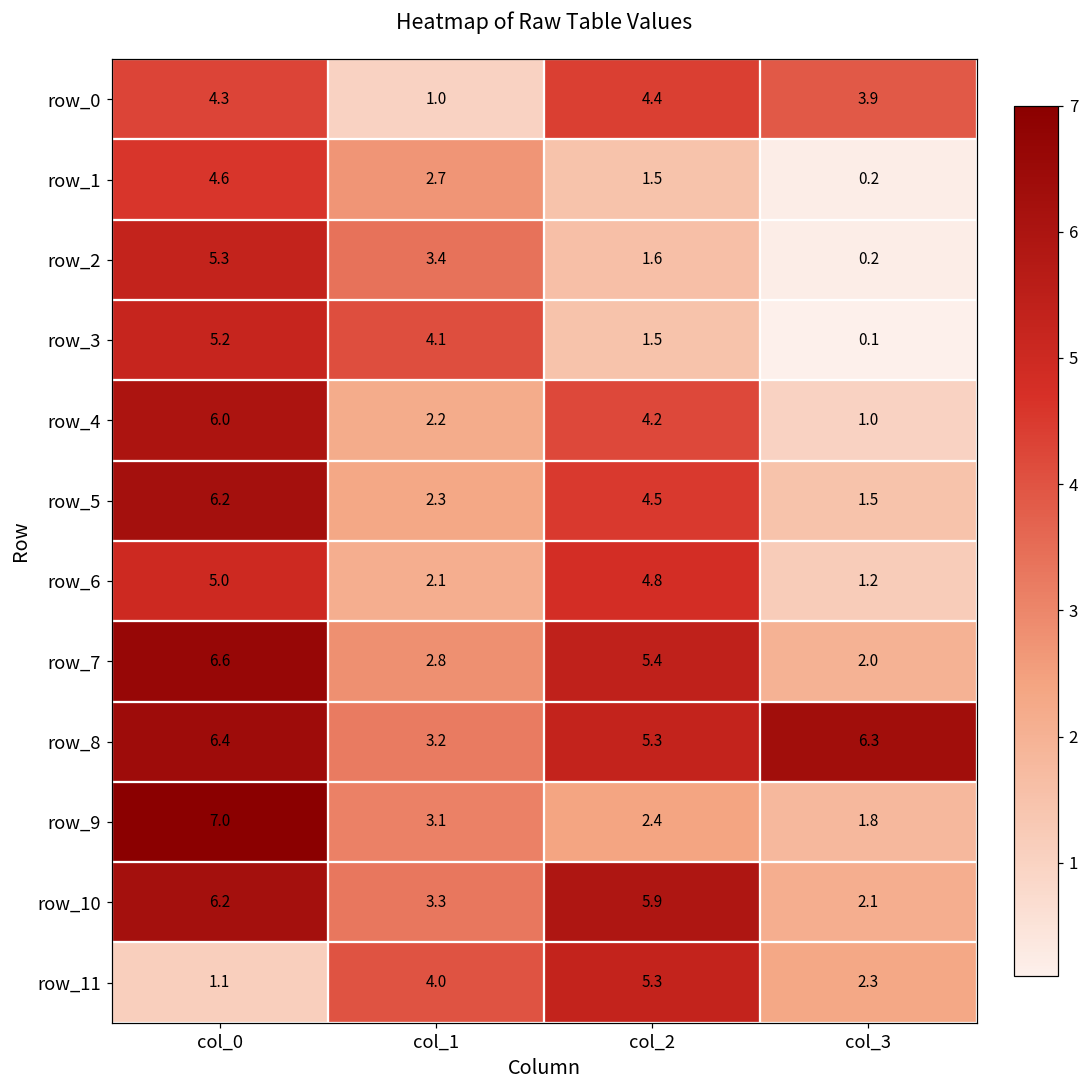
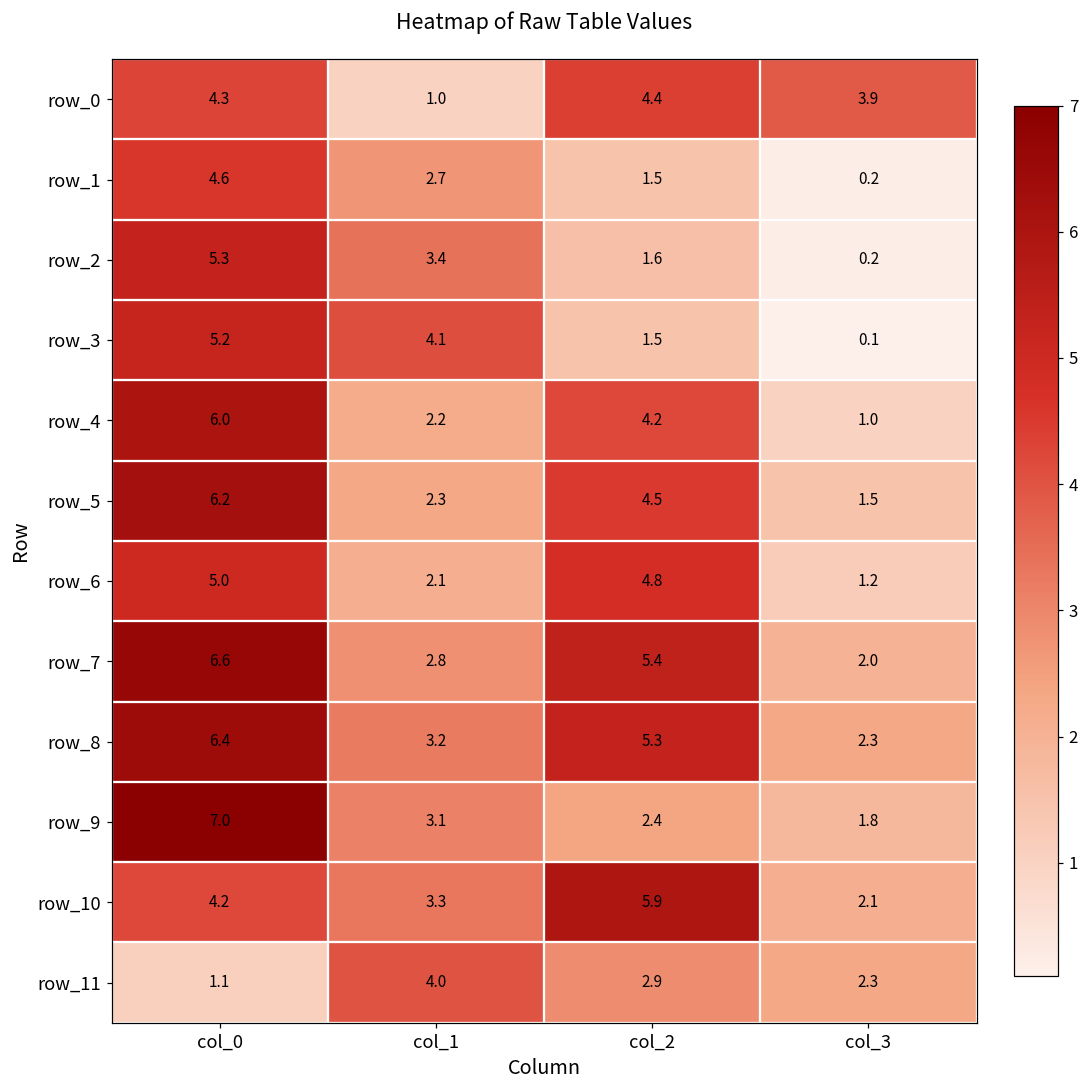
  {
    "row_0": {
      "col_0": 4.3,
      "col_1": 1.0,
      "col_2": 4.4,
      "col_3": 3.9
    },
    "row_1": {
      "col_0": 4.6,
      "col_1": 2.7,
      "col_2": 1.5,
      "col_3": 0.2
    },
    "row_2": {
      "col_0": 5.3,
      "col_1": 3.4,
      "col_2": 1.6,
      "col_3": 0.2
    },
    "row_3": {
      "col_0": 5.2,
      "col_1": 4.1,
      "col_2": 1.5,
      "col_3": 0.1
    },
    "row_4": {
      "col_0": 6.0,
      "col_1": 2.2,
      "col_2": 4.2,
      "col_3": 1.0
    },
    "row_5": {
      "col_0": 6.2,
      "col_1": 2.3,
      "col_2": 4.5,
      "col_3": 1.5
    },
    "row_6": {
      "col_0": 5.0,
      "col_1": 2.1,
      "col_2": 4.8,
      "col_3": 1.2
    },
    "row_7": {
      "col_0": 6.6,
      "col_1": 2.8,
      "col_2": 5.4,
      "col_3": 2.0
    },
    "row_8": {
      "col_0": 6.4,
      "col_1": 3.2,
      "col_2": 5.3,
-     "col_3": 6.3
+     "col_3": 2.3
    },
    "row_9": {
      "col_0": 7.0,
      "col_1": 3.1,
      "col_2": 2.4,
      "col_3": 1.8
    },
    "row_10": {
-     "col_0": 6.2,
+     "col_0": 4.2,
      "col_1": 3.3,
      "col_2": 5.9,
      "col_3": 2.1
    },
    "row_11": {
      "col_0": 1.1,
      "col_1": 4.0,
-     "col_2": 5.3,
+     "col_2": 2.9,
      "col_3": 2.3
    }
  }
